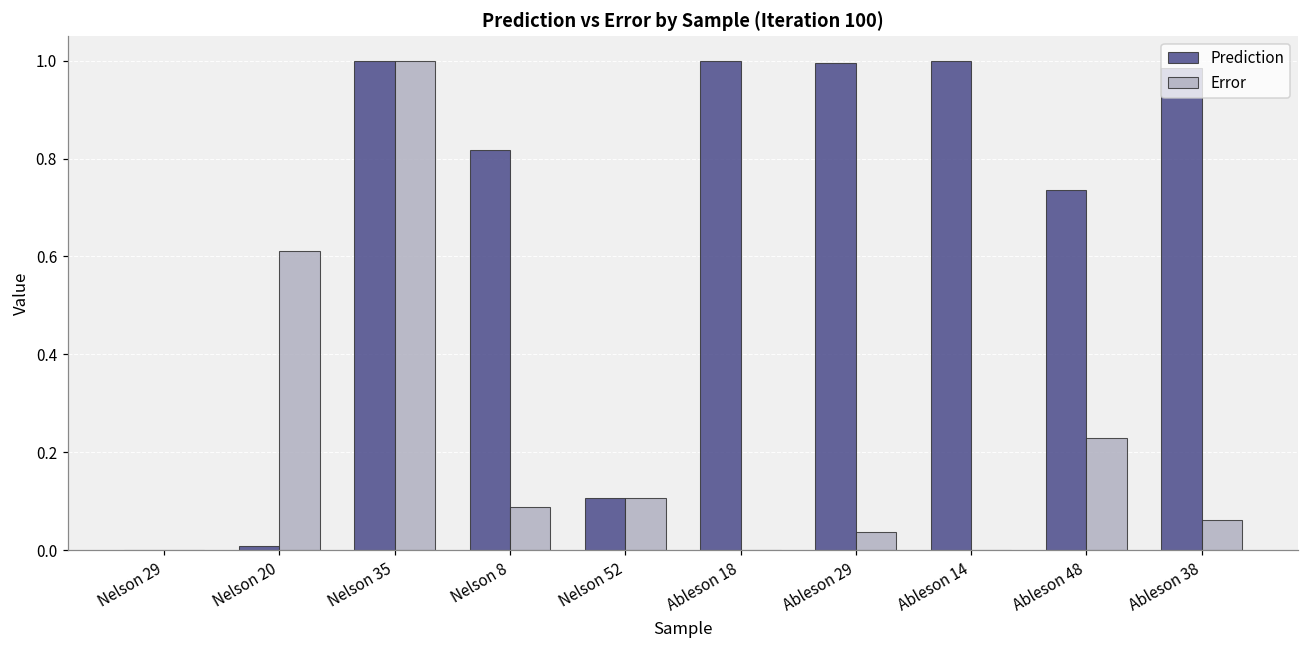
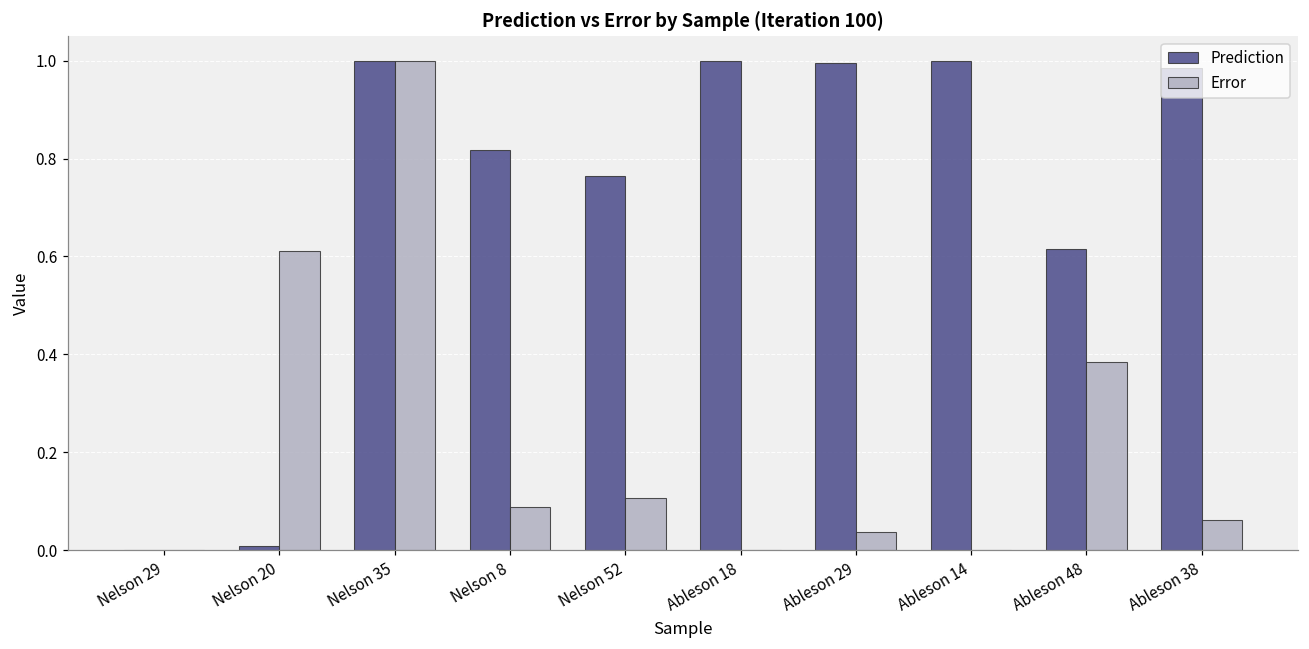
  {
    "Prediction": {
      "Nelson 20": 0.01,
      "Nelson 35": 1.00,
      "Nelson 8": 0.82,
-     "Nelson 52": 0.11,
+     "Nelson 52": 0.76,
      "Ableson 18": 1.00,
      "Ableson 29": 1.00,
      "Ableson 14": 1.00,
-     "Ableson 48": 0.74
+     "Ableson 48": 0.62
    },
    "Error": {
      "Nelson 20": 0.61,
      "Nelson 35": 1.00,
      "Nelson 8": 0.09,
      "Nelson 52": 0.11,
      "Ableson 18": 0.00,
      "Ableson 29": 0.04,
-     "Ableson 48": 0.23,
+     "Ableson 48": 0.38,
      "Ableson 38": 0.06
    }
  }
